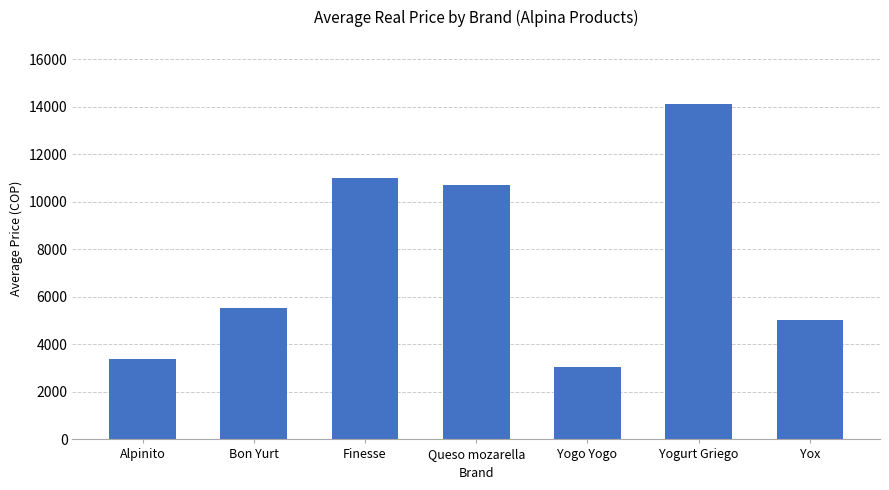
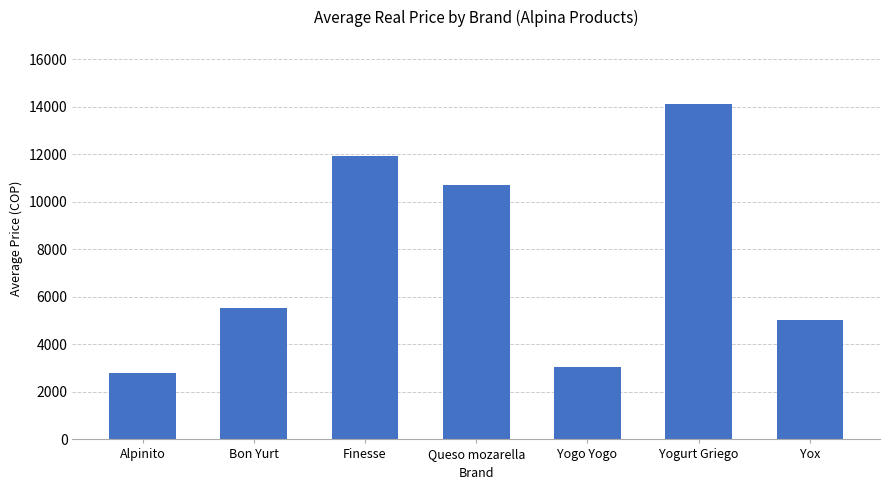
  {
-   "Alpinito": 3400,
+   "Alpinito": 2800,
    "Bon Yurt": 5600,
-   "Finesse": 11000,
+   "Finesse": 12000,
    "Queso mozarella": 10700,
    "Yogo Yogo": 3000,
    "Yogurt Griego": 14100,
    "Yox": 5000
  }
